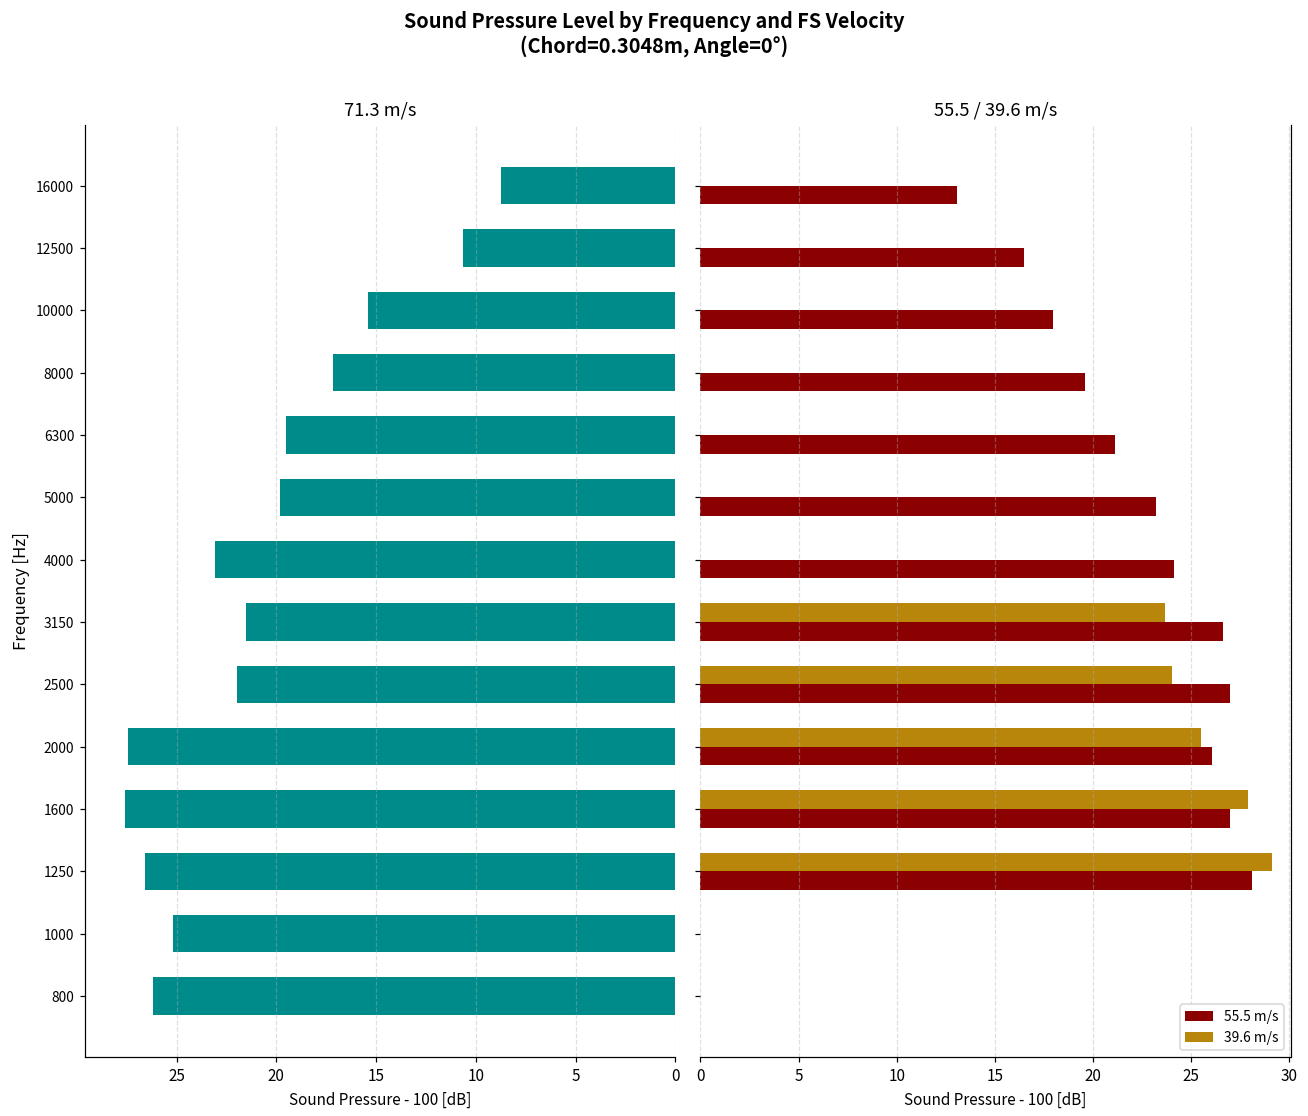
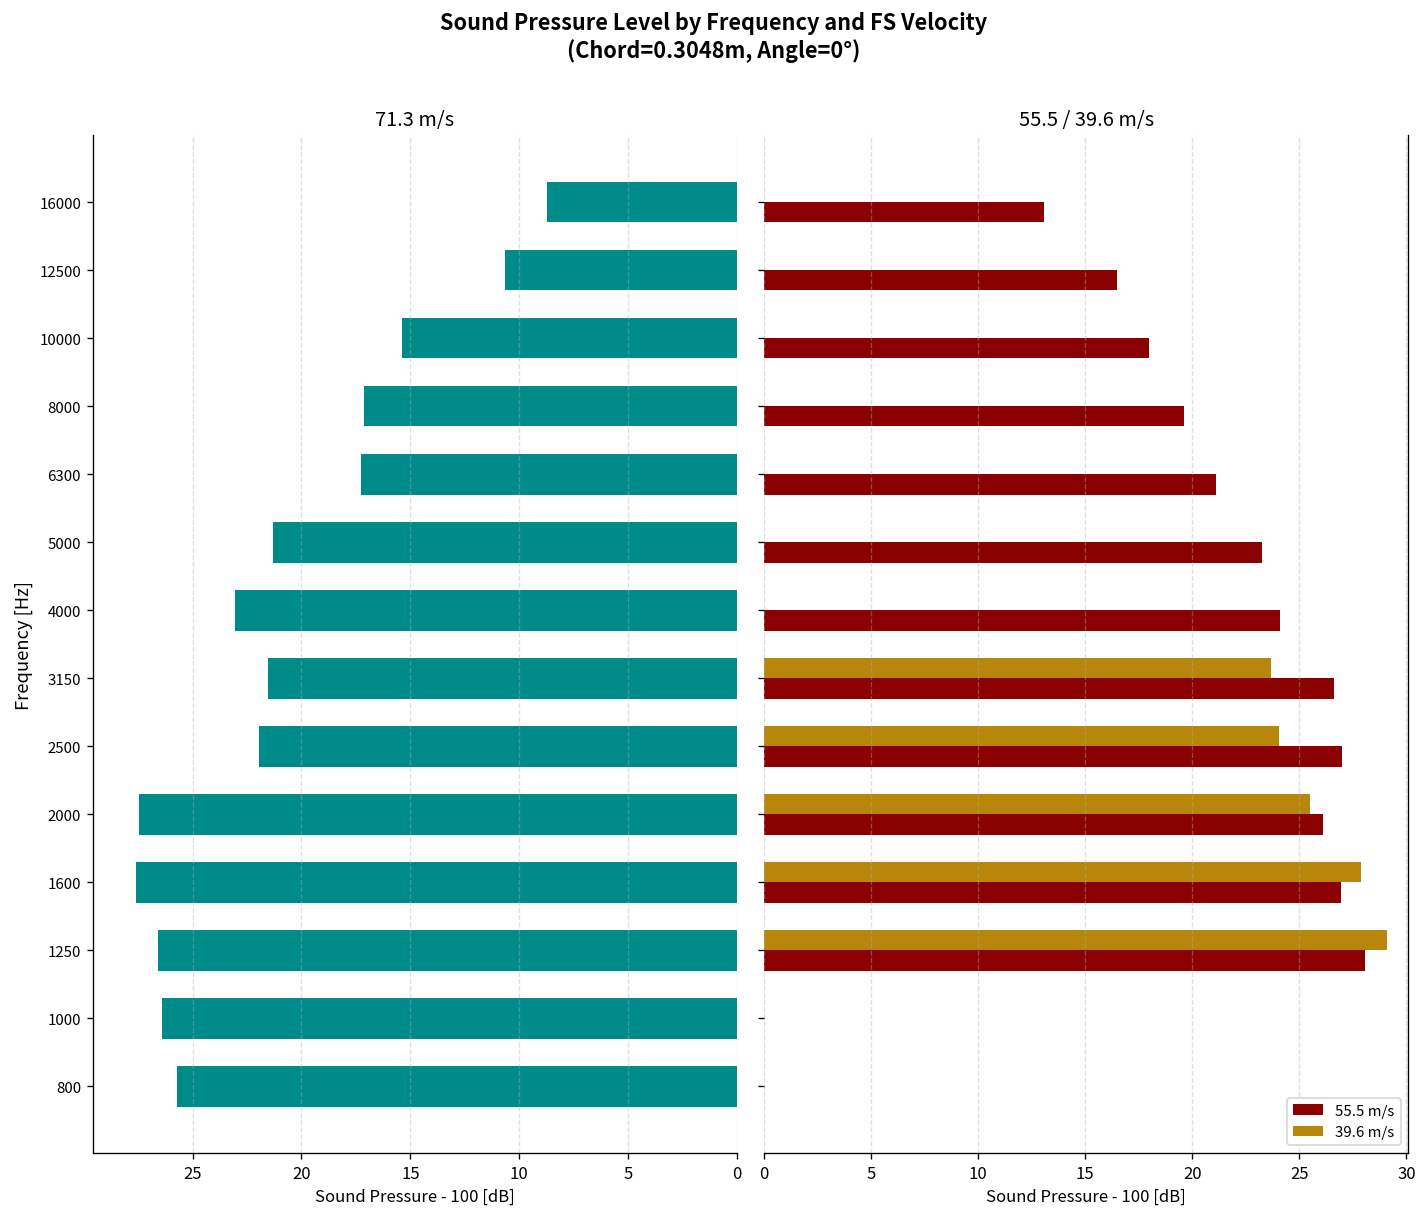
  {
    "71.3 m/s": {
      "16000": 8.7,
      "12500": 10.7,
      "10000": 15.4,
      "8000": 17.2,
-     "6300": 19.5,
-     "5000": 19.8,
+     "6300": 17.3,
+     "5000": 21.3,
      "4000": 23.1,
      "3150": 21.5,
      "2500": 22.0,
      "2000": 27.5,
      "1600": 27.6,
      "1250": 26.6,
-     "1000": 25.2,
-     "800": 26.2
+     "1000": 26.4,
+     "800": 25.7
    }
  }
